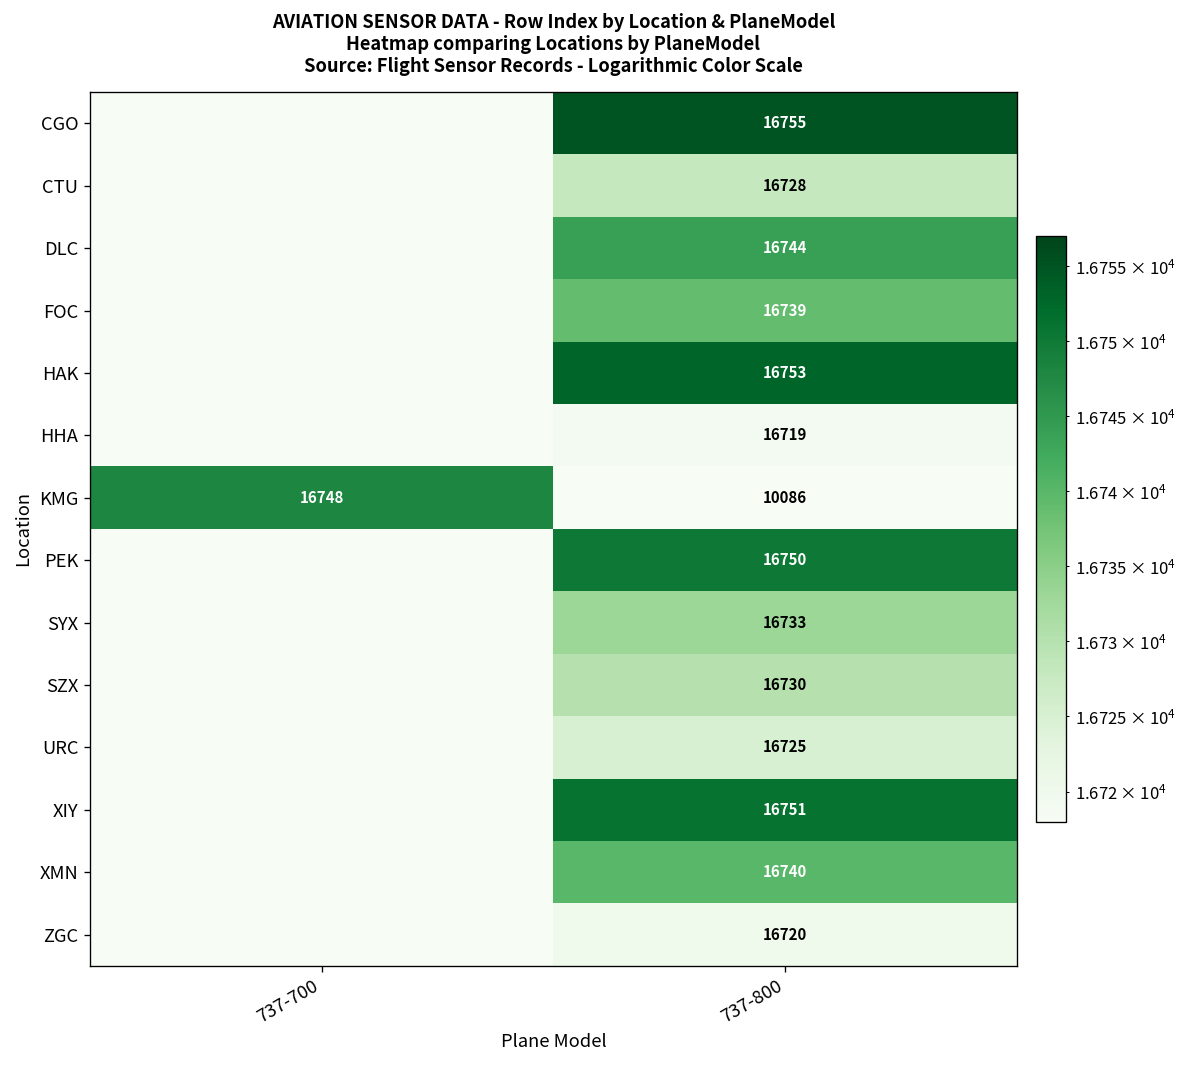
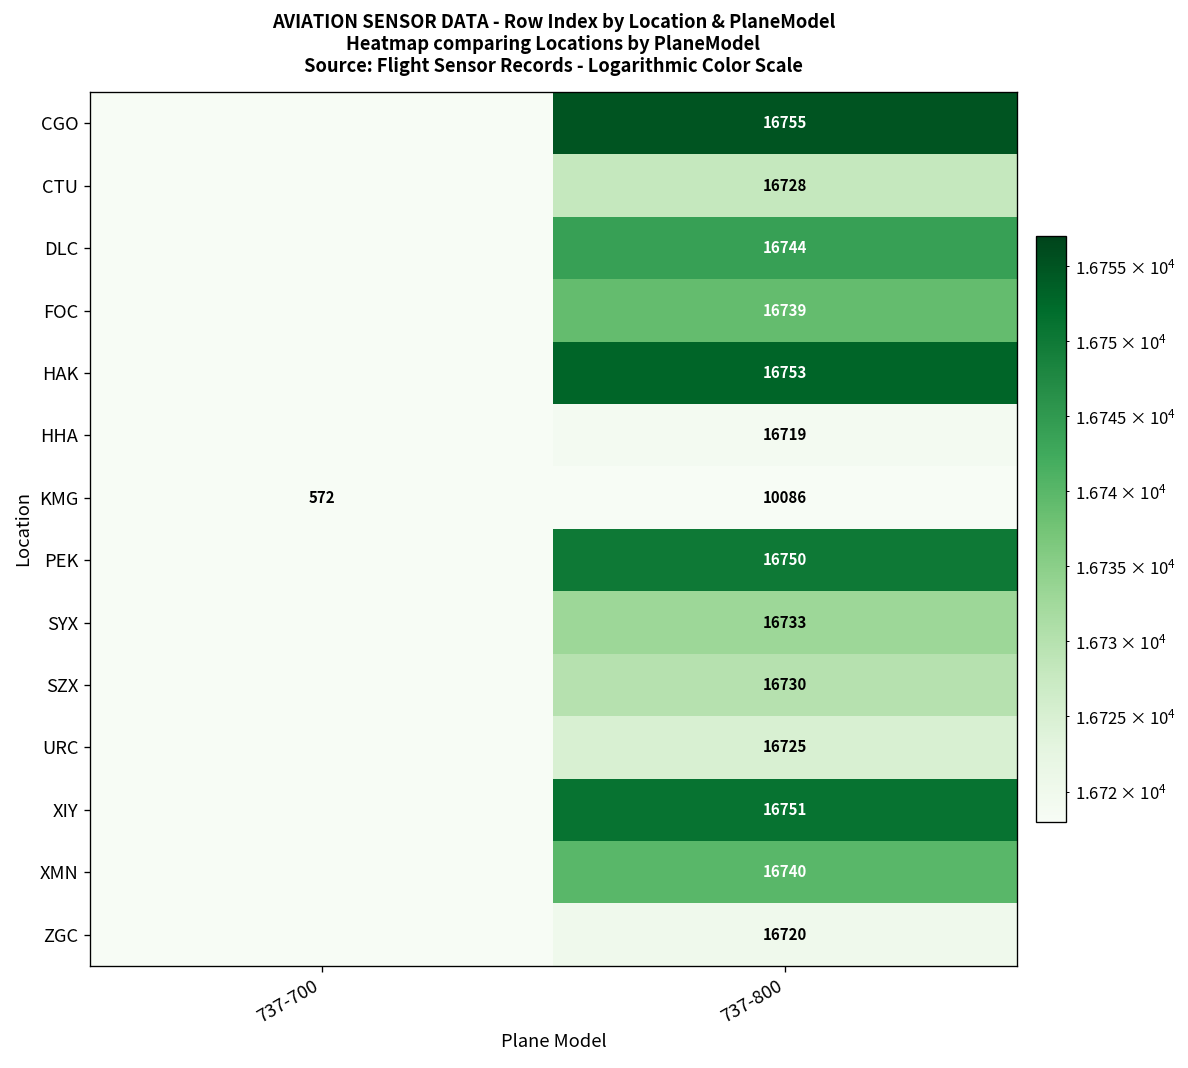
  {
    "CGO": {
      "737-800": 16755
    },
    "CTU": {
      "737-800": 16728
    },
    "DLC": {
      "737-800": 16744
    },
    "FOC": {
      "737-800": 16739
    },
    "HAK": {
      "737-800": 16753
    },
    "HHA": {
      "737-800": 16719
    },
    "KMG": {
-     "737-700": 16748,
+     "737-700": 572,
      "737-800": 10086
    },
    "PEK": {
      "737-800": 16750
    },
    "SYX": {
      "737-800": 16733
    },
    "SZX": {
      "737-800": 16730
    },
    "URC": {
      "737-800": 16725
    },
    "XIY": {
      "737-800": 16751
    },
    "XMN": {
      "737-800": 16740
    },
    "ZGC": {
      "737-800": 16720
    }
  }
